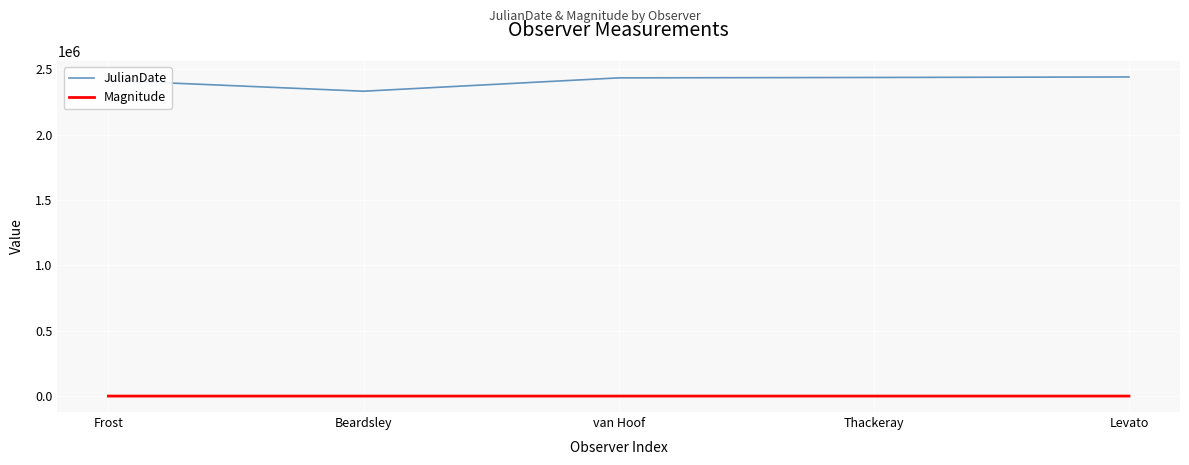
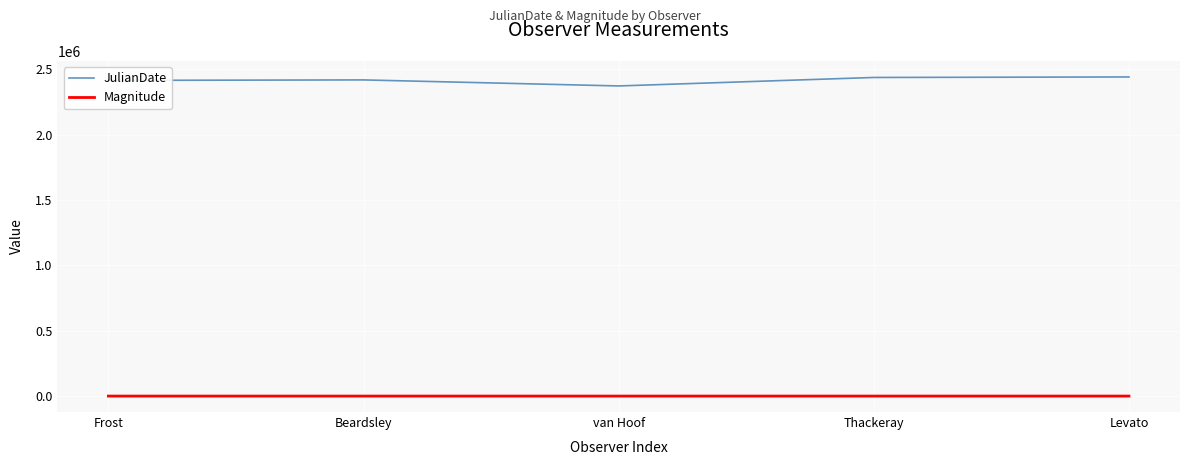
  {
    "JulianDate": {
-     "Beardsley": 2330000,
-     "van Hoof": 2440000,
+     "Beardsley": 2420000,
+     "van Hoof": 2370000,
      "Thackeray": 2440000,
      "Levato": 2440000
    },
    "Magnitude": {
      "Frost": 0,
      "Beardsley": 0,
      "van Hoof": 0,
      "Thackeray": 0,
      "Levato": 0
    }
  }
